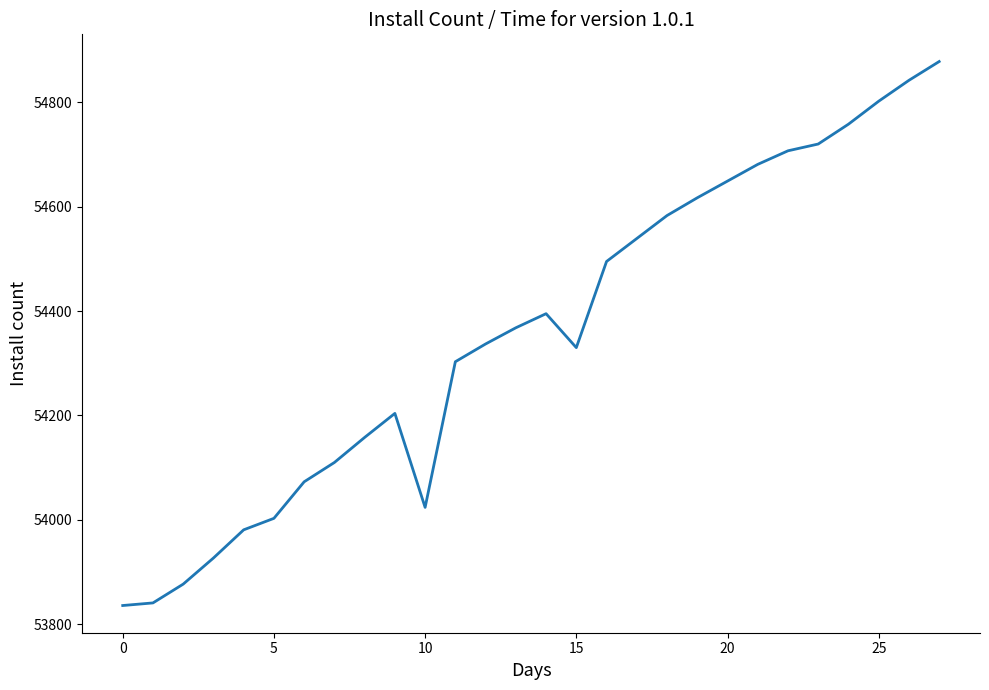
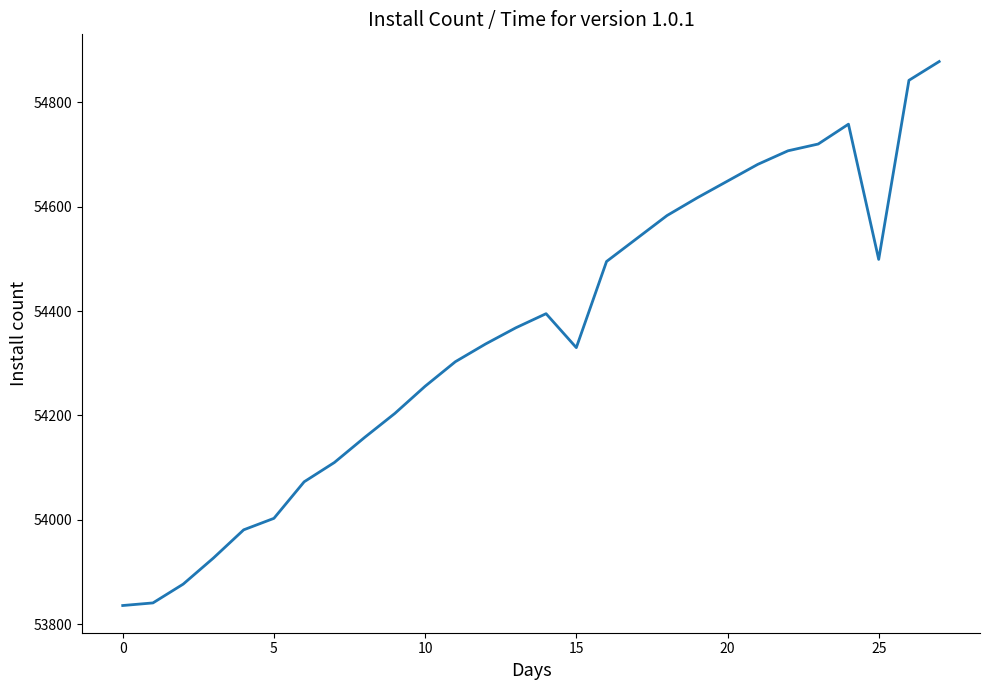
  {
    "0": 53840,
    "5": 54000,
-   "10": 54020,
+   "10": 54260,
    "15": 54330,
    "20": 54650,
-   "25": 54800
+   "25": 54500
  }
